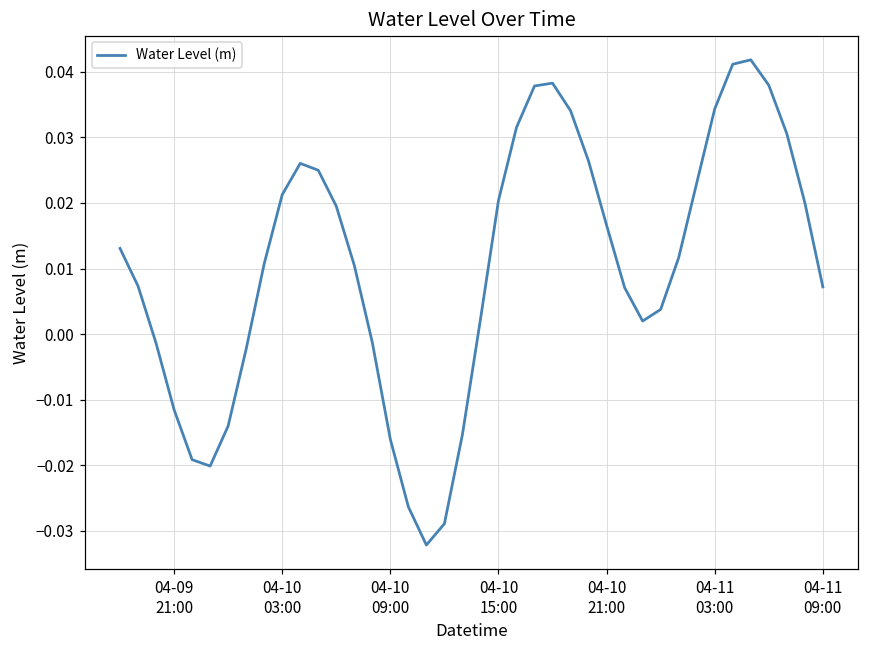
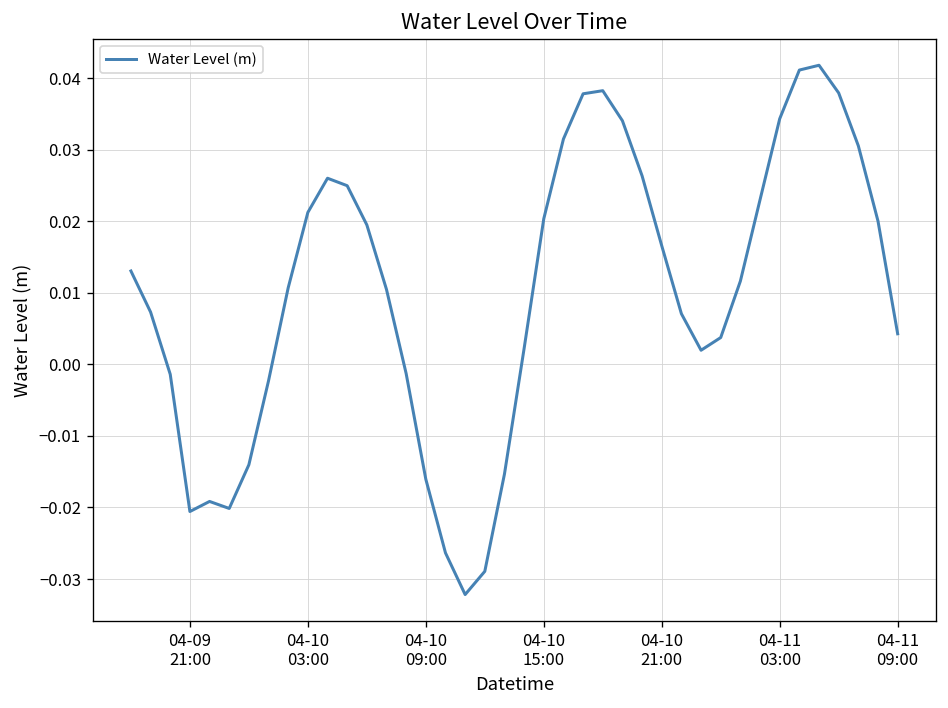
  {
-   "04-09 21:00": -0.012,
+   "04-09 21:00": -0.021,
    "04-10 03:00": 0.021,
    "04-10 09:00": -0.016,
    "04-10 15:00": 0.020,
    "04-10 21:00": 0.017,
    "04-11 03:00": 0.034,
-   "04-11 09:00": 0.007
+   "04-11 09:00": 0.004
  }
